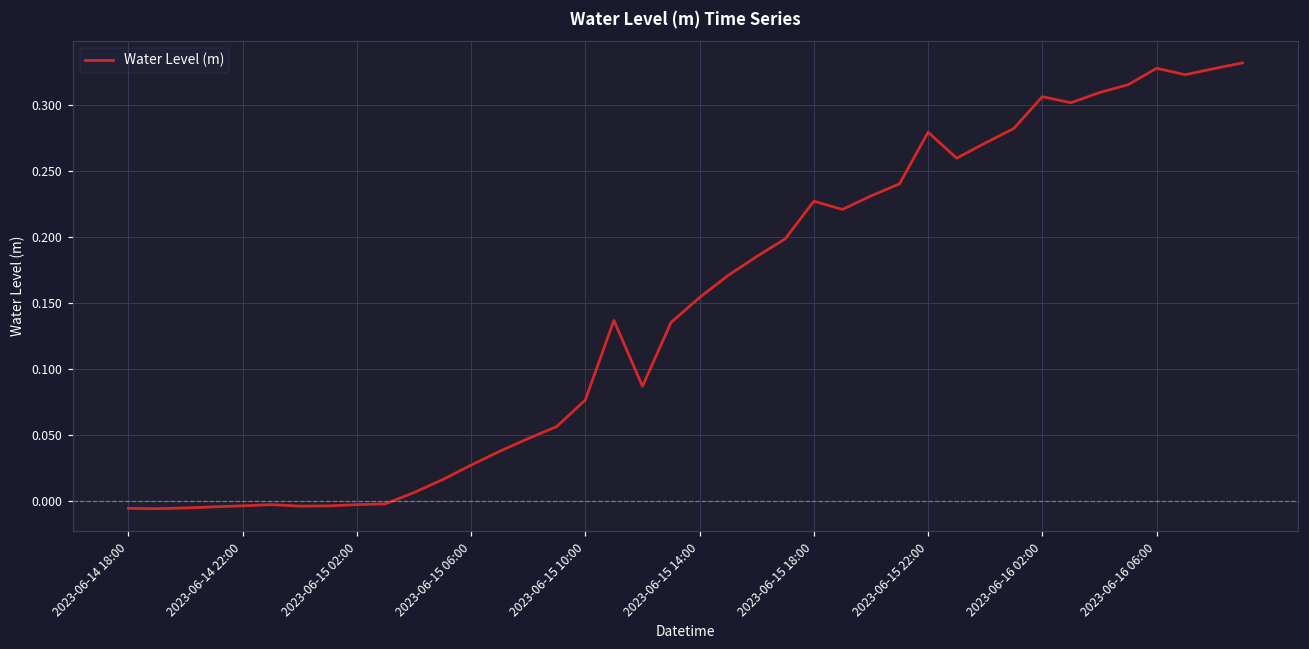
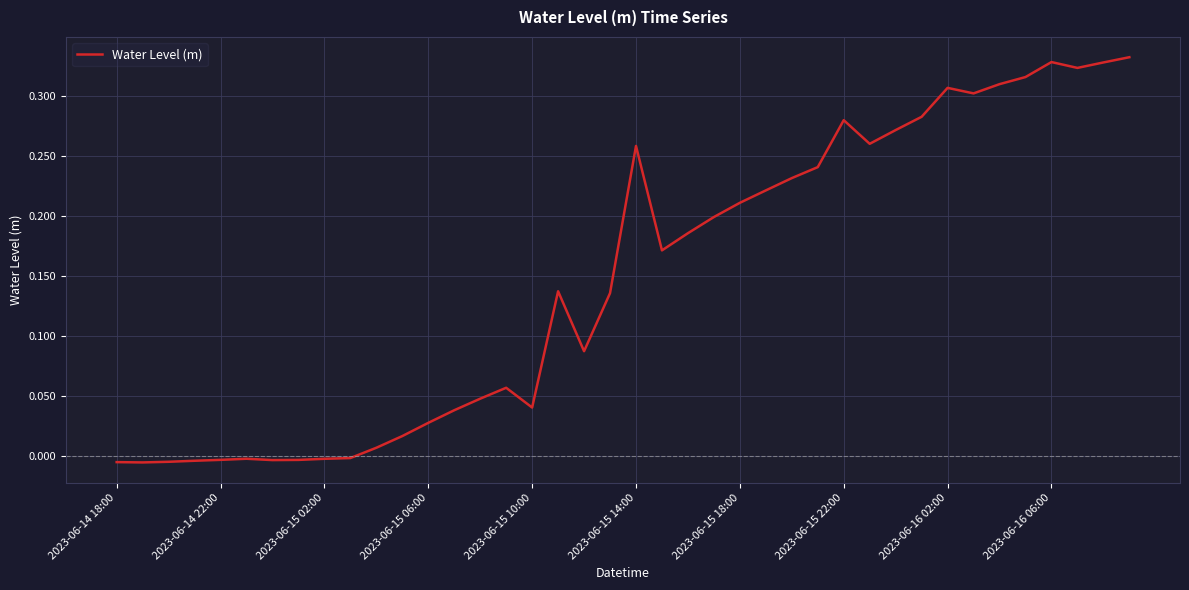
  {
    "2023-06-14 18:00": -0.005,
    "2023-06-14 22:00": -0.003,
    "2023-06-15 02:00": -0.003,
    "2023-06-15 06:00": 0.027,
-   "2023-06-15 10:00": 0.077,
-   "2023-06-15 14:00": 0.154,
-   "2023-06-15 18:00": 0.227,
+   "2023-06-15 10:00": 0.040,
+   "2023-06-15 14:00": 0.258,
+   "2023-06-15 18:00": 0.211,
    "2023-06-15 22:00": 0.280,
    "2023-06-16 02:00": 0.306,
    "2023-06-16 06:00": 0.328
  }
